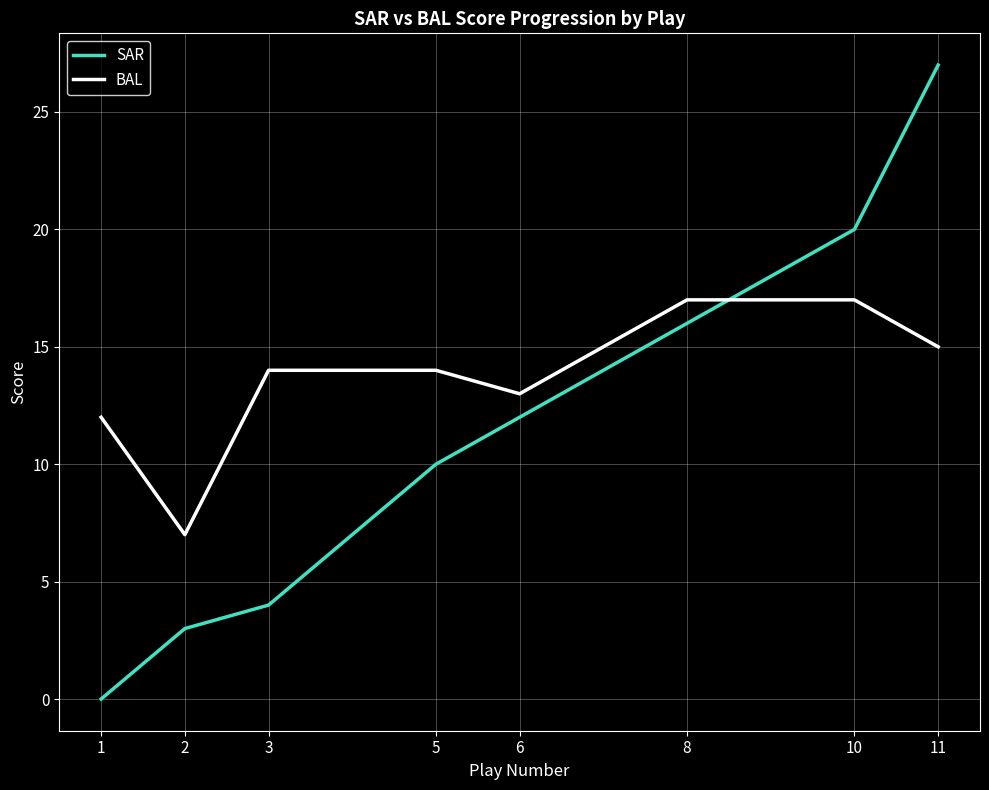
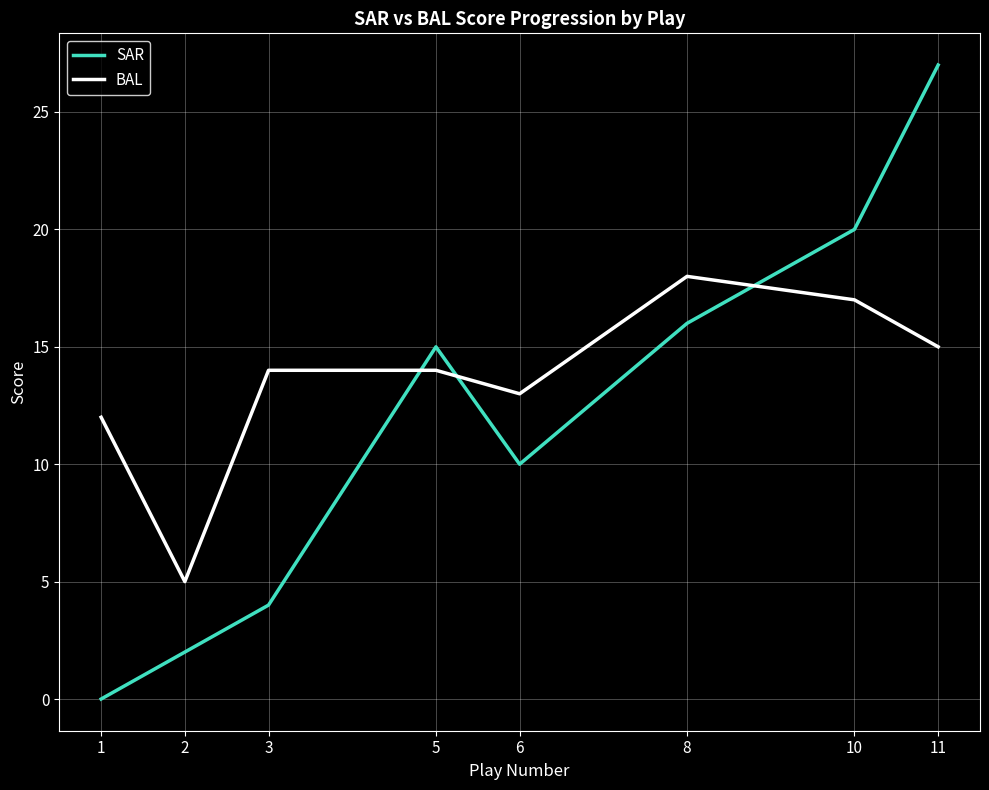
  {
    "SAR": {
      "1": 0,
-     "2": 3,
+     "2": 2,
      "3": 4,
-     "5": 10,
-     "6": 12,
+     "5": 15,
+     "6": 10,
      "8": 16,
      "10": 20,
      "11": 27
    },
    "BAL": {
      "1": 12,
-     "2": 7,
+     "2": 5,
      "3": 14,
      "5": 14,
      "6": 13,
-     "8": 17,
+     "8": 18,
      "10": 17,
      "11": 15
    }
  }
